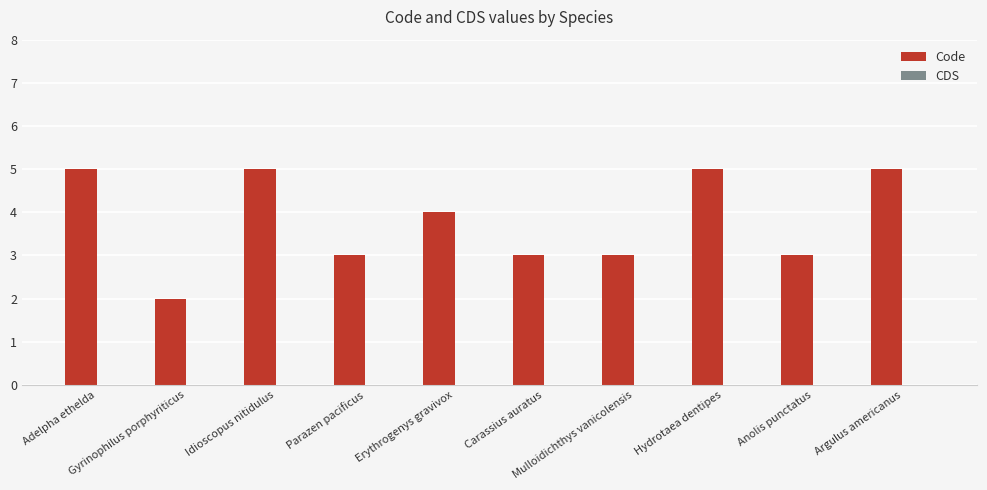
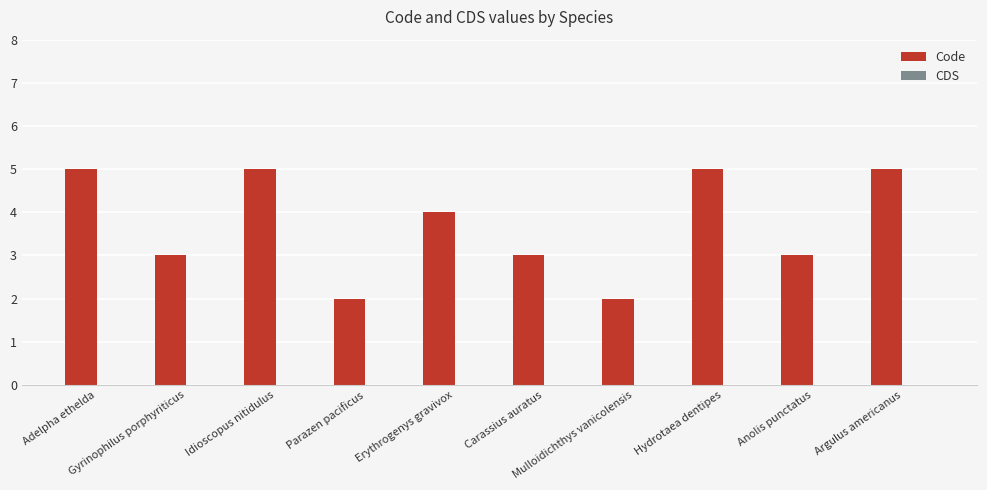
  {
    "Code": {
      "Adelpha ethelda": 5,
-     "Gyrinophilus porphyriticus": 2,
+     "Gyrinophilus porphyriticus": 3,
      "Idioscopus nitidulus": 5,
-     "Parazen pacificus": 3,
+     "Parazen pacificus": 2,
      "Erythrogenys gravivox": 4,
      "Carassius auratus": 3,
-     "Mulloidichthys vanicolensis": 3,
+     "Mulloidichthys vanicolensis": 2,
      "Hydrotaea dentipes": 5,
      "Anolis punctatus": 3,
      "Argulus americanus": 5
    },
    "CDS": {
      "Adelpha ethelda": 0,
      "Gyrinophilus porphyriticus": 0,
      "Idioscopus nitidulus": 0,
      "Parazen pacificus": 0,
      "Erythrogenys gravivox": 0,
      "Carassius auratus": 0,
      "Mulloidichthys vanicolensis": 0,
      "Hydrotaea dentipes": 0,
      "Anolis punctatus": 0,
      "Argulus americanus": 0
    }
  }
